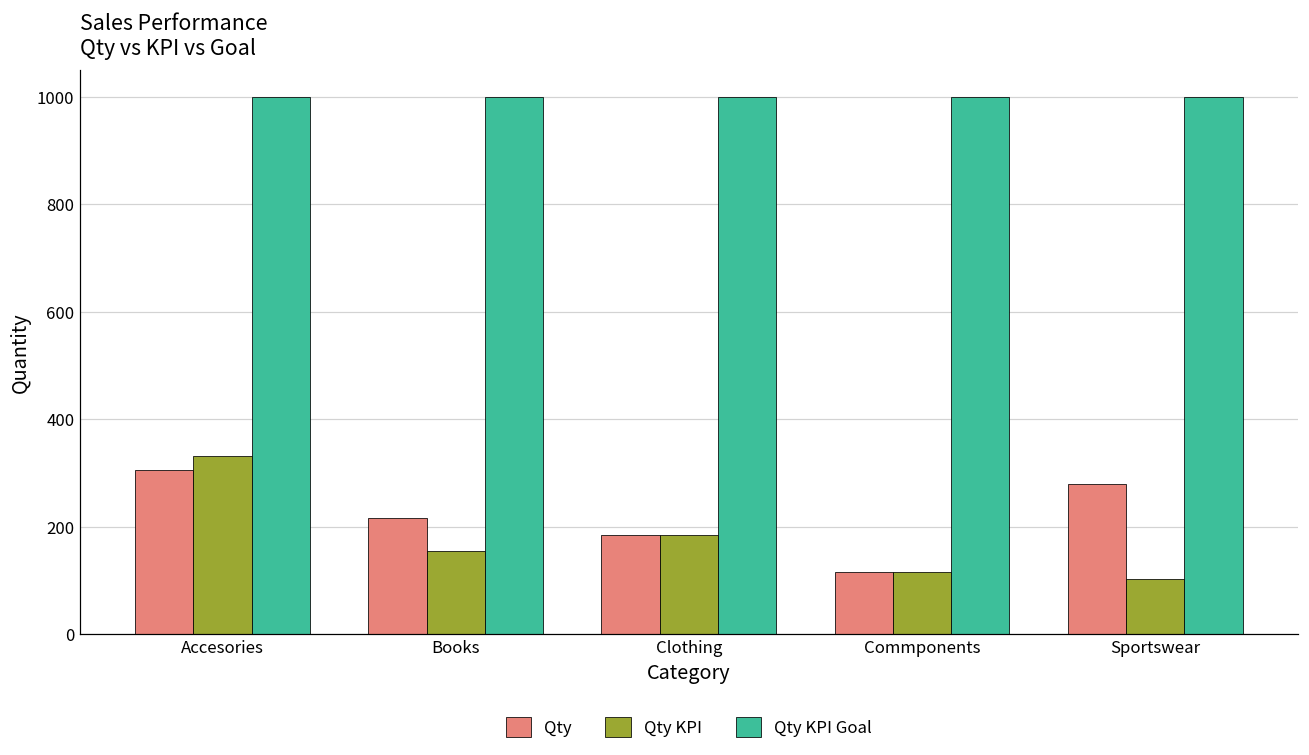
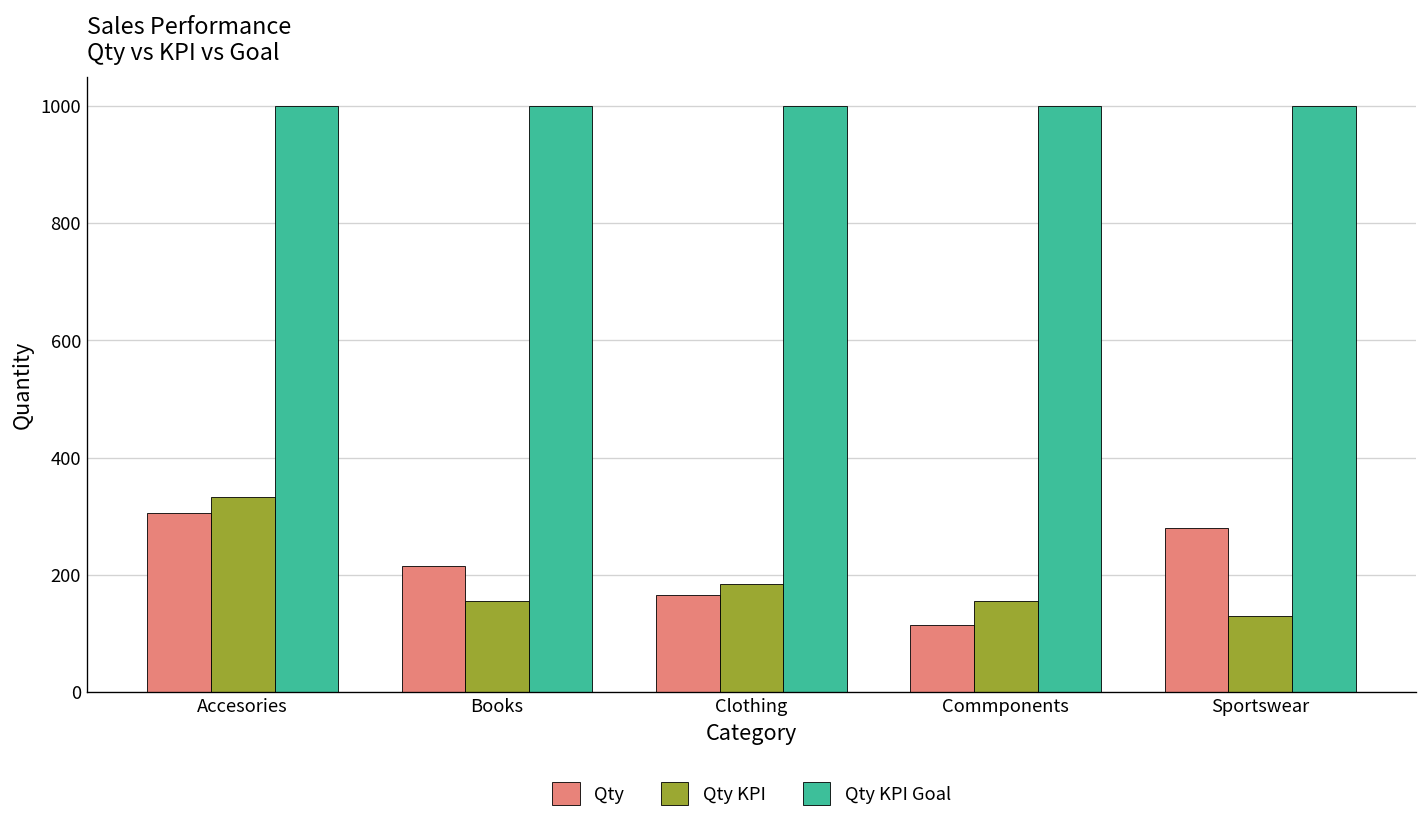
  {
    "Qty": {
      "Accesories": 310,
      "Books": 220,
-     "Clothing": 190,
+     "Clothing": 170,
      "Commponents": 120,
      "Sportswear": 280
    },
    "Qty KPI": {
      "Accesories": 330,
      "Books": 160,
      "Clothing": 190,
-     "Commponents": 120,
-     "Sportswear": 100
+     "Commponents": 160,
+     "Sportswear": 130
    },
    "Qty KPI Goal": {
      "Accesories": 1000,
      "Books": 1000,
      "Clothing": 1000,
      "Commponents": 1000,
      "Sportswear": 1000
    }
  }
